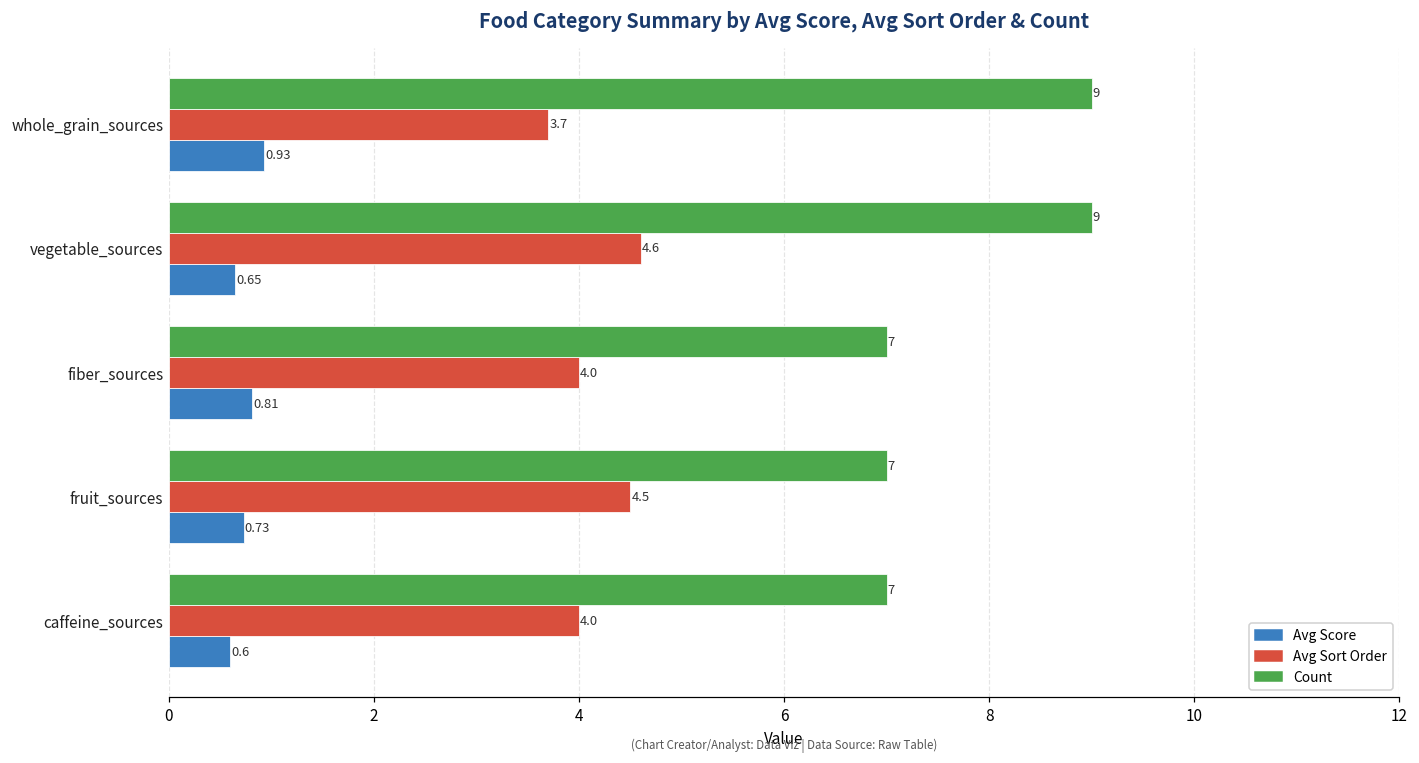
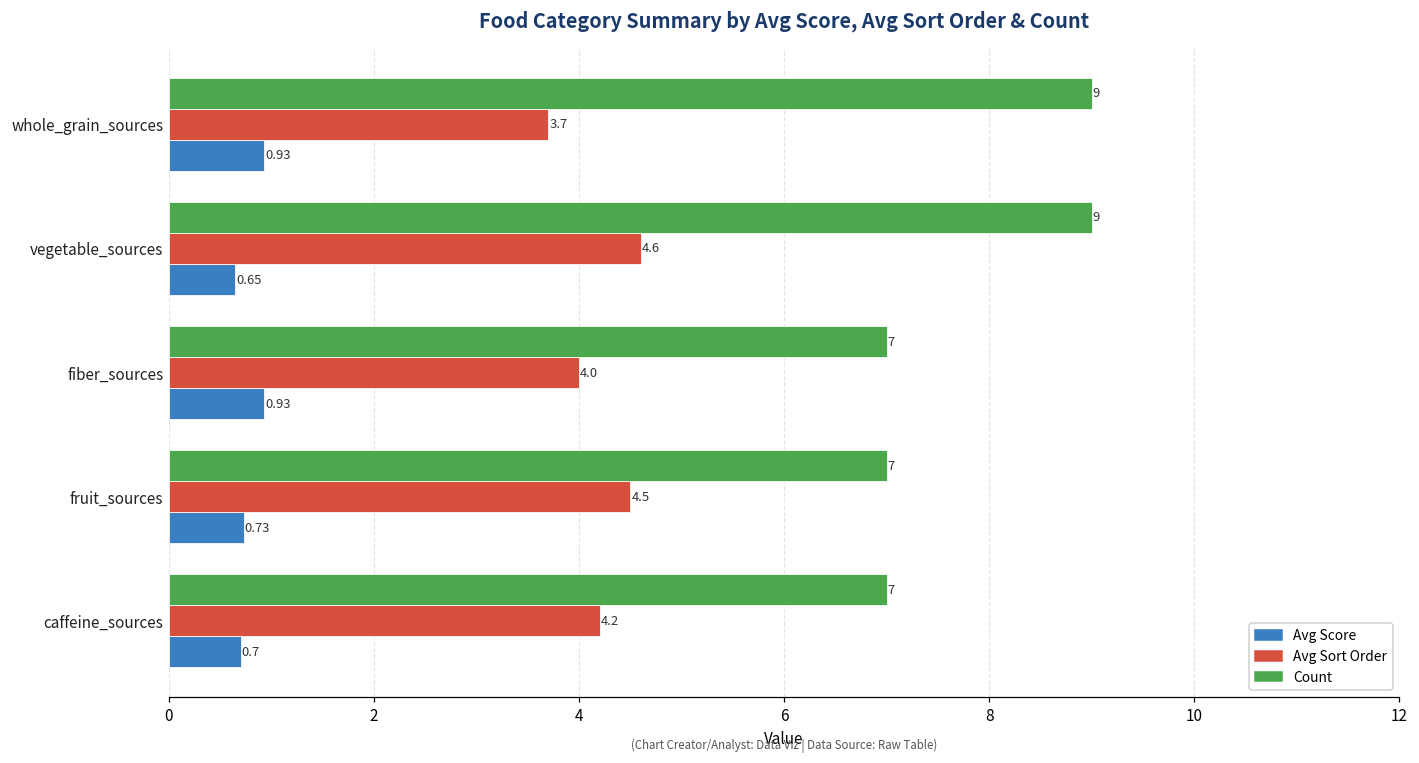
  {
    "Avg Score": {
      "whole_grain_sources": 0.93,
      "vegetable_sources": 0.65,
-     "fiber_sources": 0.81,
+     "fiber_sources": 0.93,
      "fruit_sources": 0.73,
-     "caffeine_sources": 0.6
+     "caffeine_sources": 0.7
    },
    "Avg Sort Order": {
      "whole_grain_sources": 3.7,
      "vegetable_sources": 4.6,
      "fiber_sources": 4.0,
      "fruit_sources": 4.5,
-     "caffeine_sources": 4.0
+     "caffeine_sources": 4.2
    },
    "Count": {
      "whole_grain_sources": 9,
      "vegetable_sources": 9,
      "fiber_sources": 7,
      "fruit_sources": 7,
      "caffeine_sources": 7
    }
  }
